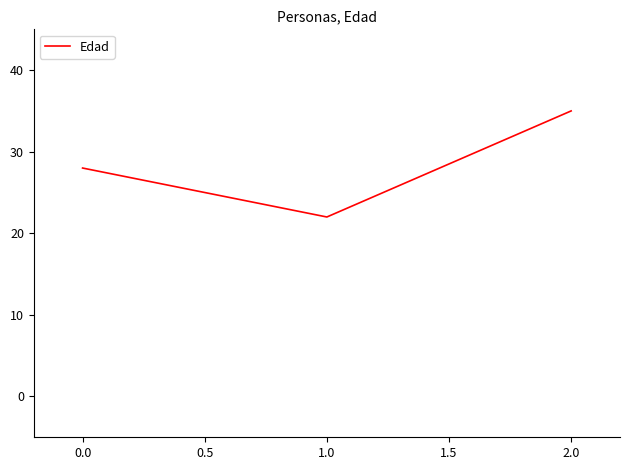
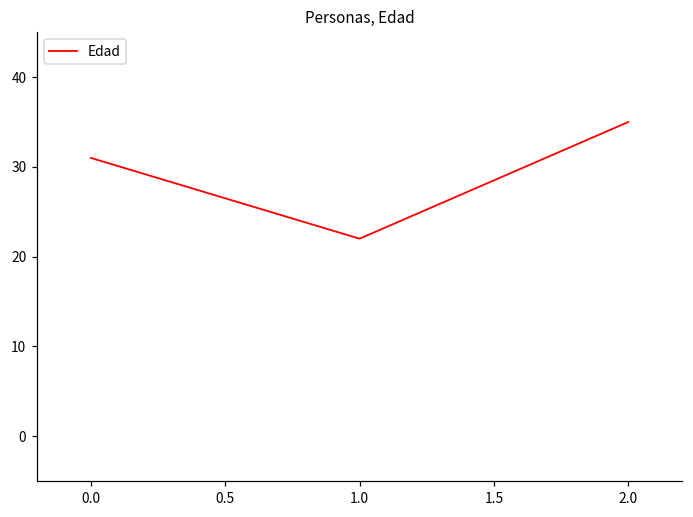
  {
-   "0.0": 28,
+   "0.0": 31,
    "1.0": 22,
    "2.0": 35
  }
